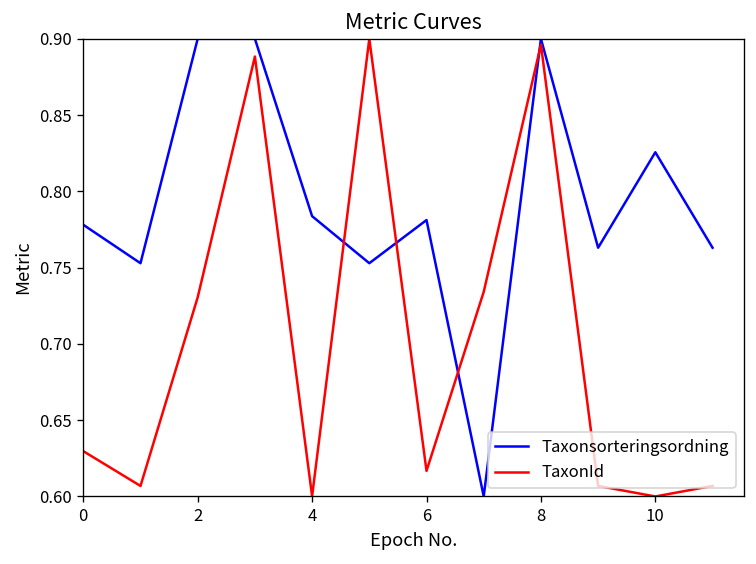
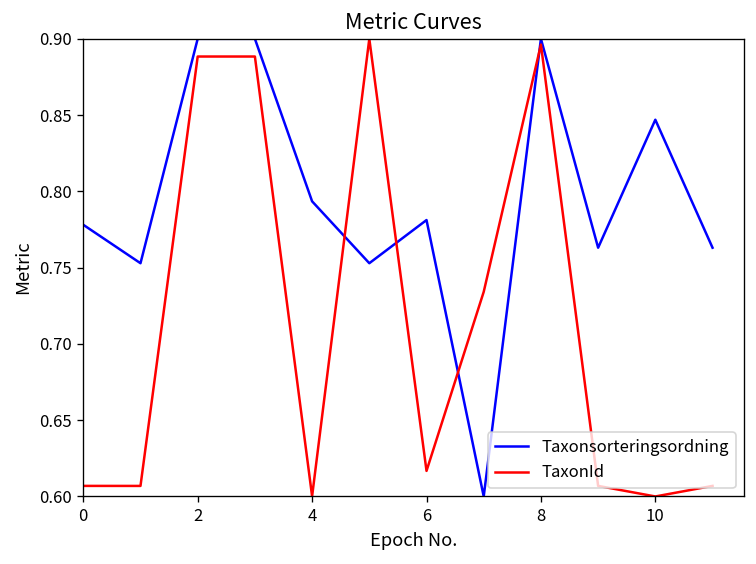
  {
    "Taxonsorteringsordning": {
      "0": 0.778,
      "2": 0.900,
-     "4": 0.784,
+     "4": 0.793,
      "6": 0.781,
      "8": 0.900,
-     "10": 0.826
+     "10": 0.847
    },
    "TaxonId": {
-     "0": 0.630,
-     "2": 0.731,
+     "0": 0.607,
+     "2": 0.888,
      "4": 0.600,
      "6": 0.617,
      "8": 0.896,
      "10": 0.600
    }
  }
